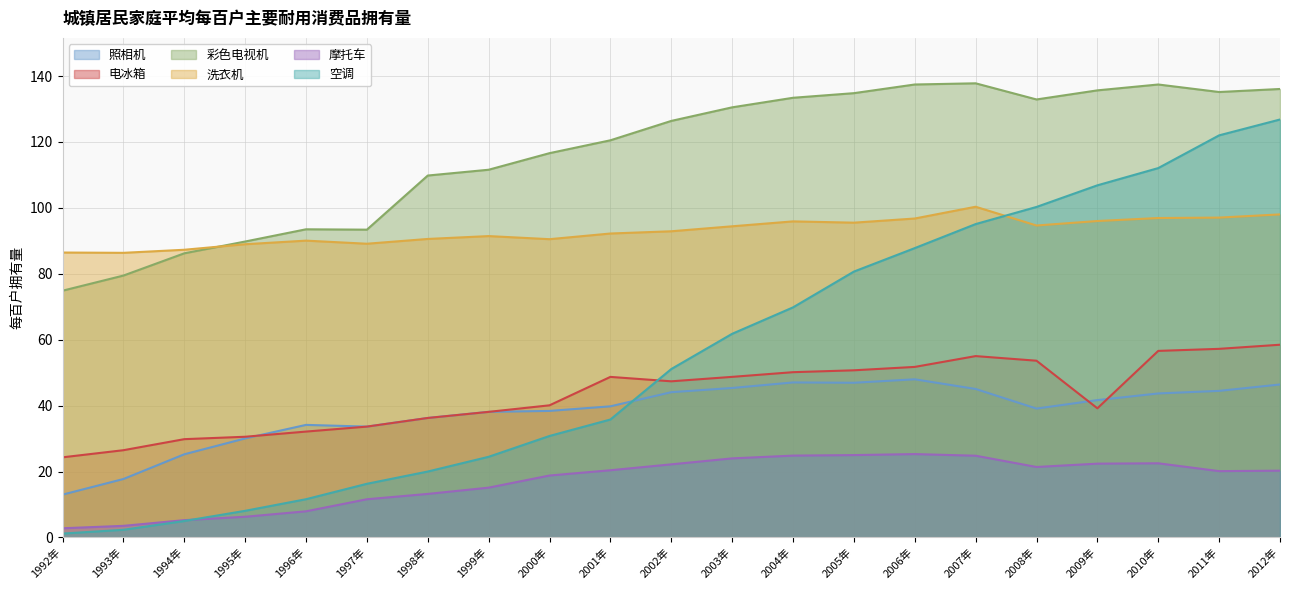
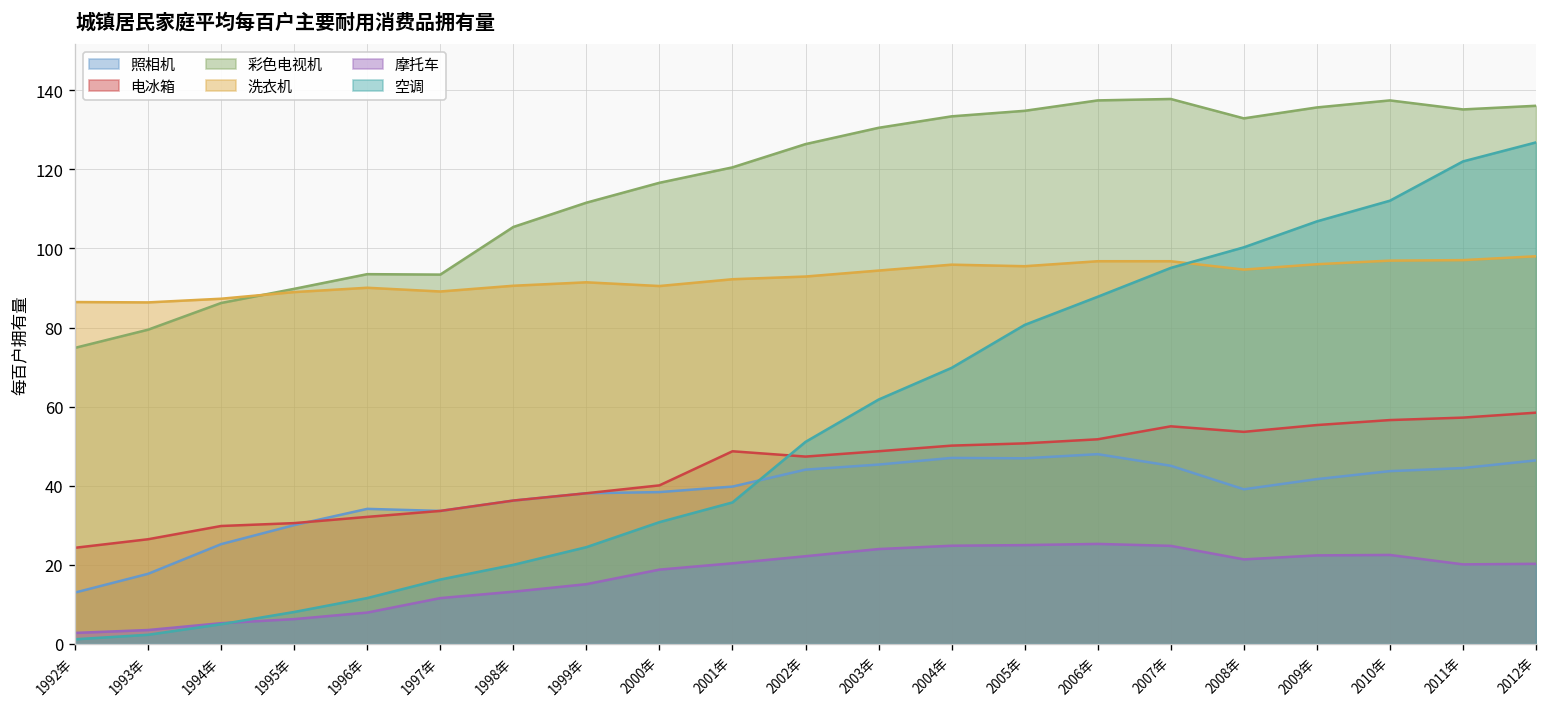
  {
    "电冰箱": {
      "1992年": 24,
      "1993年": 26,
      "1994年": 30,
      "1996年": 32,
      "2000年": 40,
      "2001年": 49,
      "2002年": 47,
      "2003年": 49,
      "2004年": 50,
      "2005年": 51,
      "2006年": 52,
      "2007年": 55,
      "2008年": 54,
-     "2009年": 39,
+     "2009年": 55,
      "2010年": 57,
      "2011年": 57,
      "2012年": 58
    },
    "彩色电视机": {
      "1992年": 75,
      "1993年": 79,
      "1994年": 86,
      "1995年": 90,
      "1996年": 94,
      "1997年": 93,
-     "1998年": 110,
+     "1998年": 105,
      "1999年": 112,
      "2000年": 117,
      "2001年": 121,
      "2002年": 126,
      "2003年": 131,
      "2004年": 133,
      "2005年": 135,
      "2006年": 137,
      "2007年": 138,
      "2008年": 133,
      "2009年": 136,
      "2010年": 137,
      "2011年": 135,
      "2012年": 136
    },
    "洗衣机": {
      "1992年": 86,
      "1993年": 86,
      "1994年": 87,
      "1995年": 89,
      "1996年": 90,
      "1997年": 89,
      "1998年": 91,
      "1999年": 91,
      "2000年": 91,
      "2001年": 92,
      "2002年": 93,
      "2003年": 94,
      "2004年": 96,
      "2005年": 96,
      "2006年": 97,
-     "2007年": 100,
+     "2007年": 97,
      "2008年": 95,
      "2009年": 96,
      "2010年": 97,
      "2011年": 97,
      "2012年": 98
    }
  }
